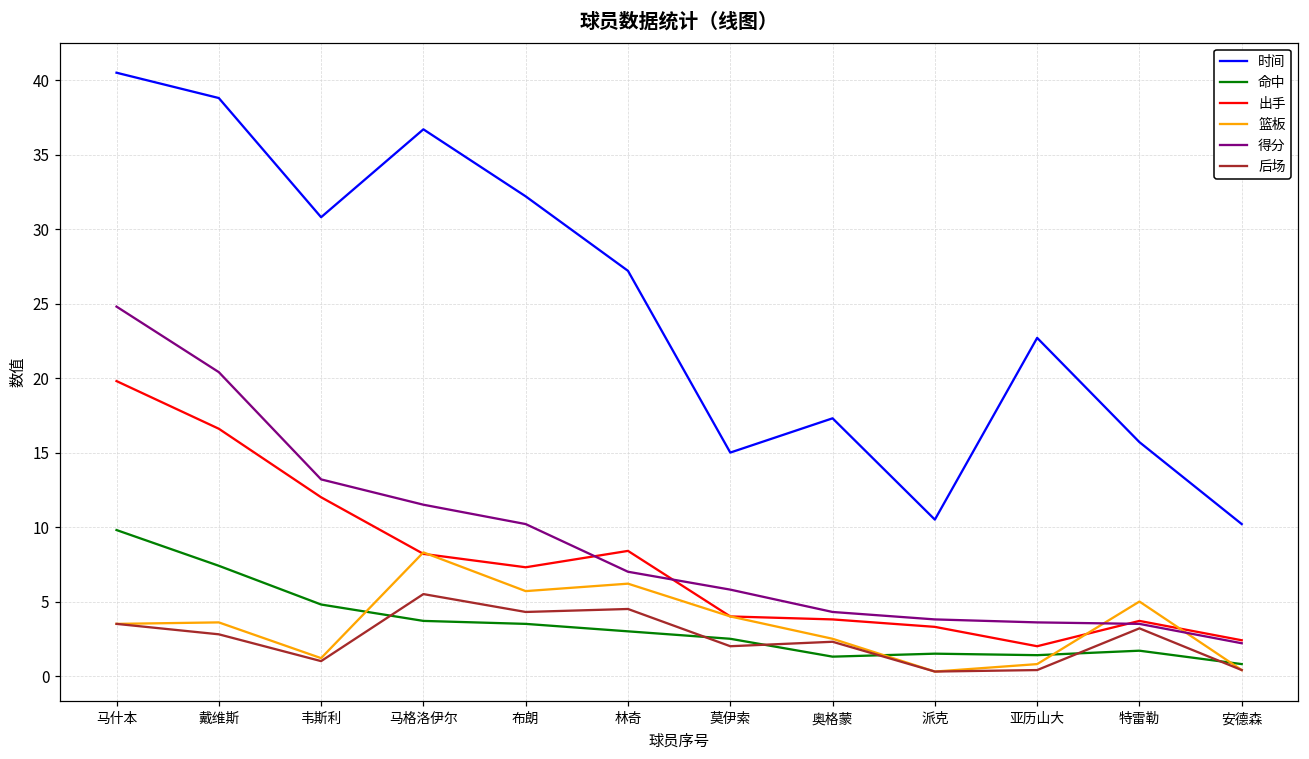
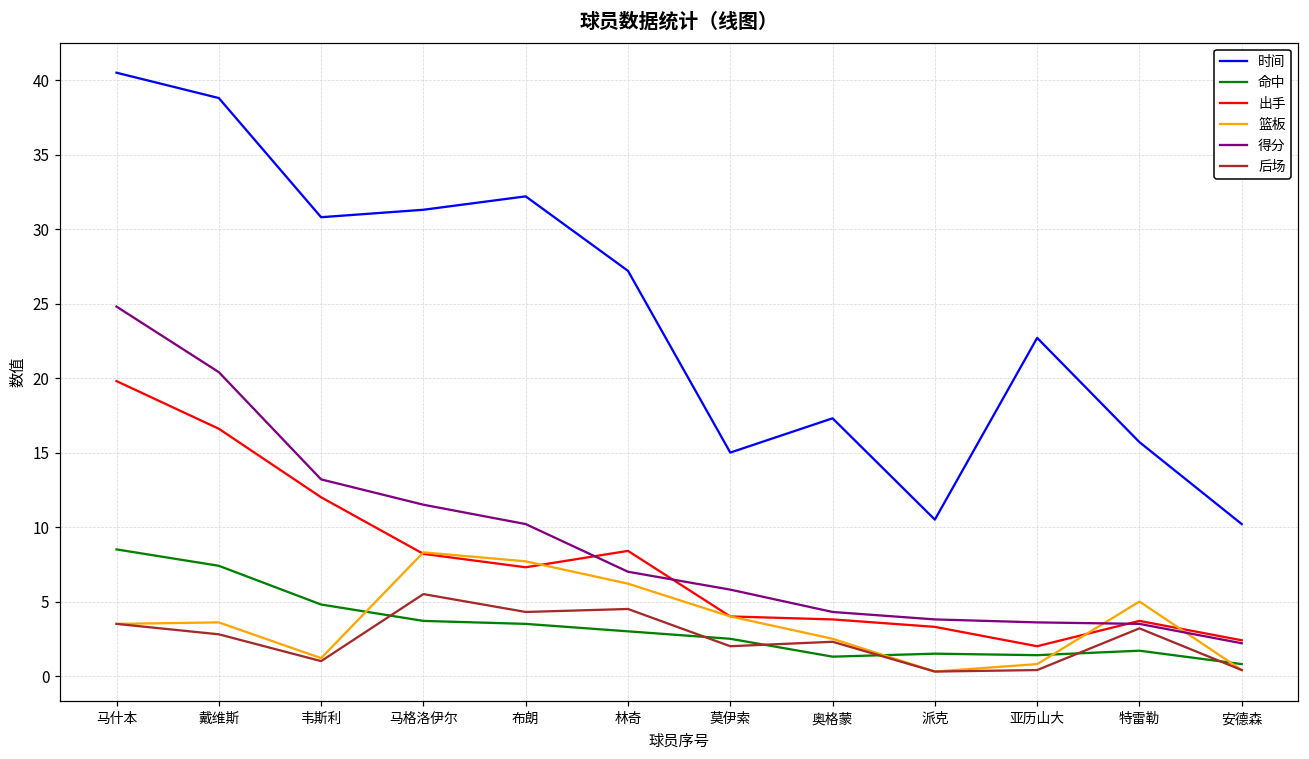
  {
    "时间": {
      "马什本": 40.5,
      "戴维斯": 38.8,
      "韦斯利": 30.8,
-     "马格洛伊尔": 36.7,
+     "马格洛伊尔": 31.3,
      "布朗": 32.2,
      "林奇": 27.2,
      "莫伊索": 15.0,
      "奥格蒙": 17.3,
      "派克": 10.5,
      "亚历山大": 22.7,
      "特雷勒": 15.7,
      "安德森": 10.2
    },
    "命中": {
-     "马什本": 9.8,
+     "马什本": 8.5,
      "戴维斯": 7.4,
      "韦斯利": 4.8,
      "马格洛伊尔": 3.7,
      "布朗": 3.5,
      "林奇": 3.0,
      "莫伊索": 2.5,
      "奥格蒙": 1.3,
      "派克": 1.5,
      "亚历山大": 1.4,
      "特雷勒": 1.7,
      "安德森": 0.8
    },
    "出手": {
      "马什本": 19.8,
      "戴维斯": 16.6,
      "韦斯利": 12.0,
      "布朗": 7.3,
      "林奇": 8.4,
      "奥格蒙": 3.8,
      "派克": 3.3,
      "亚历山大": 2.0,
      "特雷勒": 3.7,
      "安德森": 2.4
    },
    "篮板": {
      "戴维斯": 3.6,
      "韦斯利": 1.2,
-     "布朗": 5.7,
+     "布朗": 7.7,
      "林奇": 6.2,
      "奥格蒙": 2.5,
      "亚历山大": 0.8,
      "特雷勒": 5.0
    },
    "得分": {
      "马什本": 24.8,
      "戴维斯": 20.4,
      "韦斯利": 13.2,
      "马格洛伊尔": 11.5,
      "布朗": 10.2,
      "林奇": 7.0,
      "莫伊索": 5.8,
      "奥格蒙": 4.3,
      "派克": 3.8,
      "亚历山大": 3.6,
      "特雷勒": 3.5,
      "安德森": 2.2
    },
    "后场": {
      "戴维斯": 2.8,
      "韦斯利": 1.0,
      "马格洛伊尔": 5.5,
      "布朗": 4.3,
      "林奇": 4.5,
      "莫伊索": 2.0,
      "奥格蒙": 2.3,
      "亚历山大": 0.4,
      "特雷勒": 3.2
    }
  }
